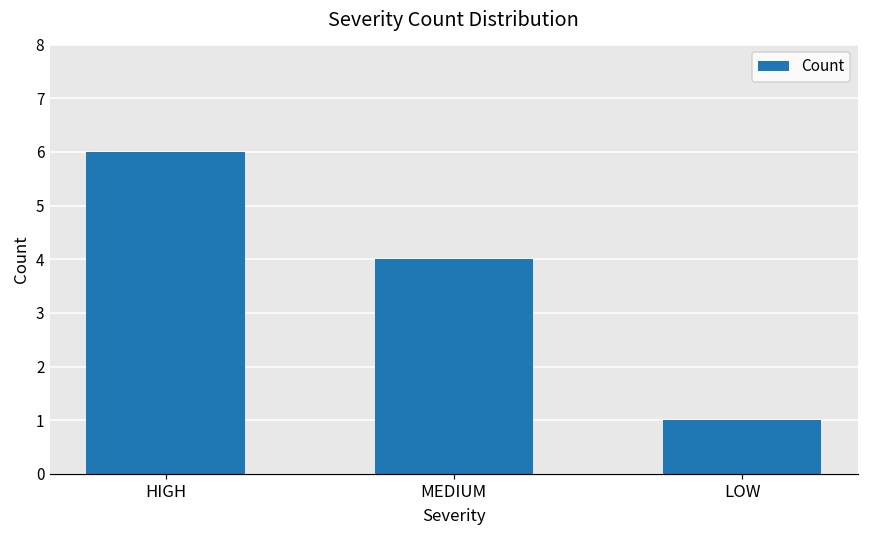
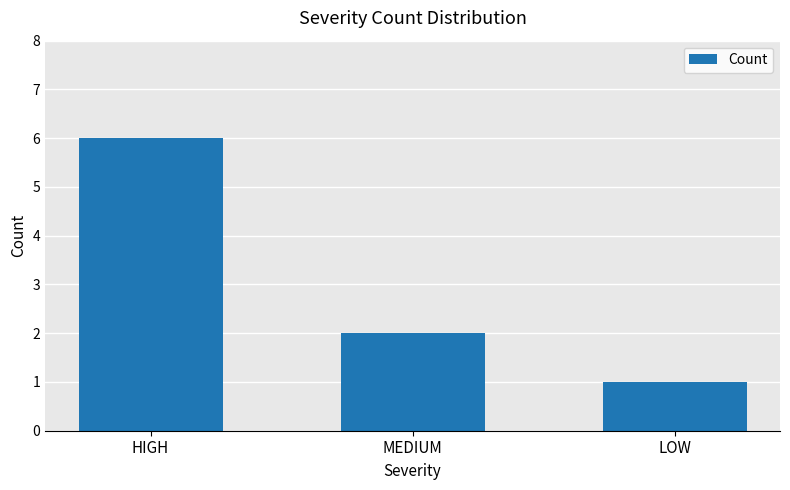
  {
    "HIGH": 6,
-   "MEDIUM": 4,
+   "MEDIUM": 2,
    "LOW": 1
  }
